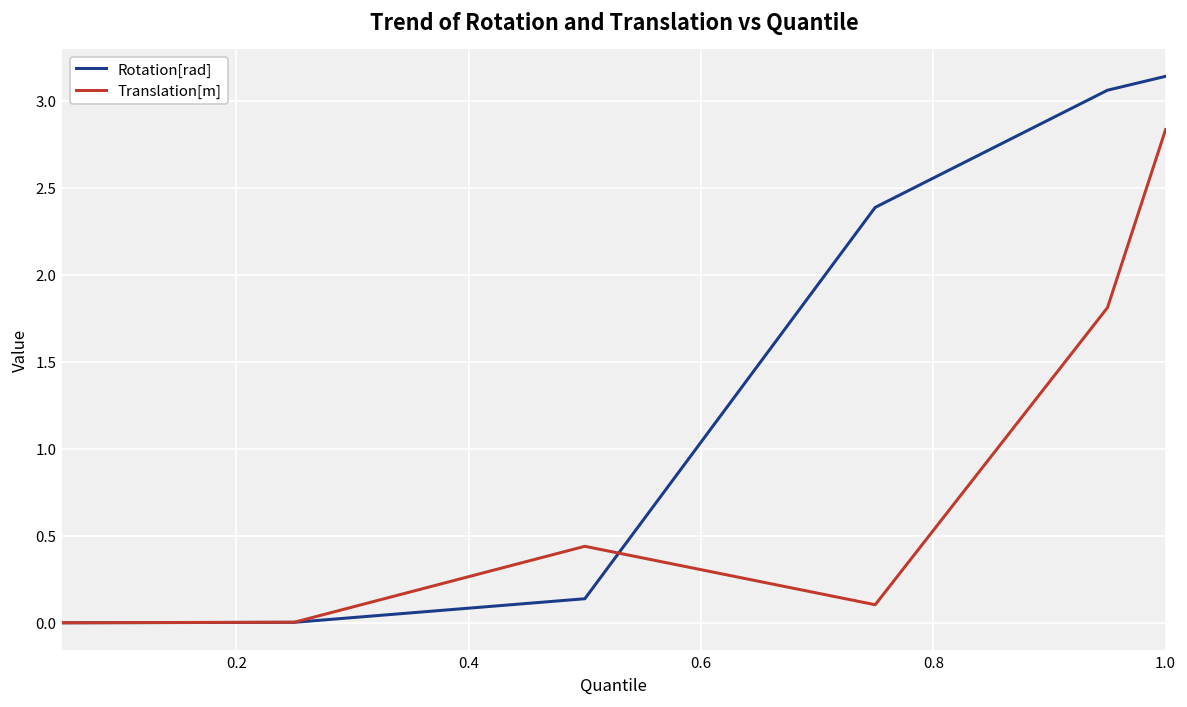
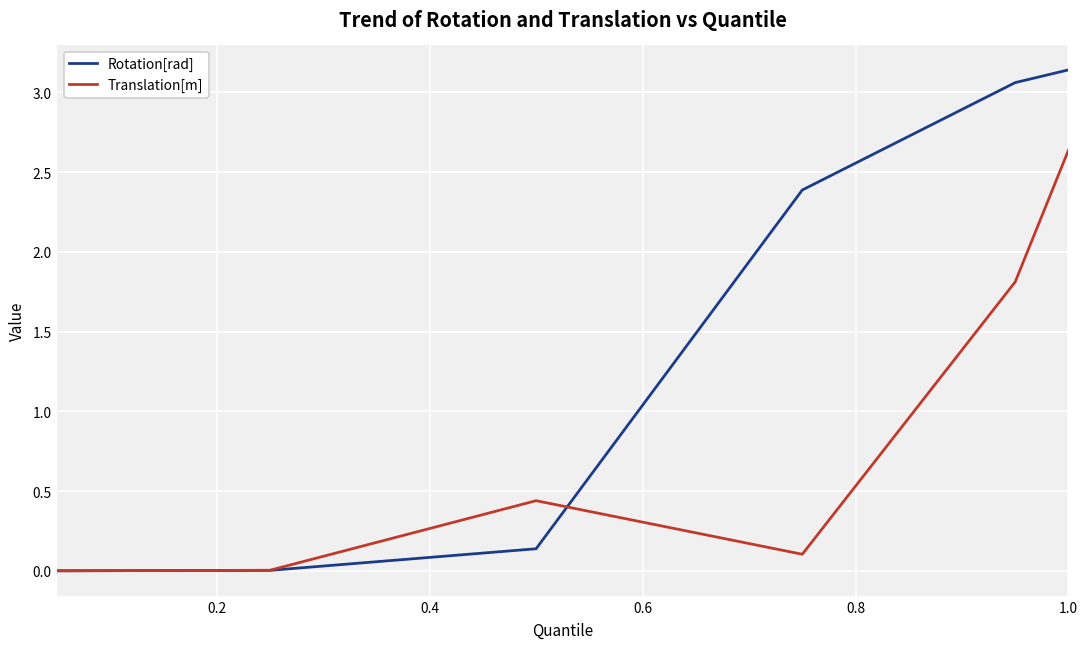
  {
    "Rotation[rad]": {
      "1.0": 3.14
    },
    "Translation[m]": {
-     "1.0": 2.84
+     "1.0": 2.64
    }
  }
